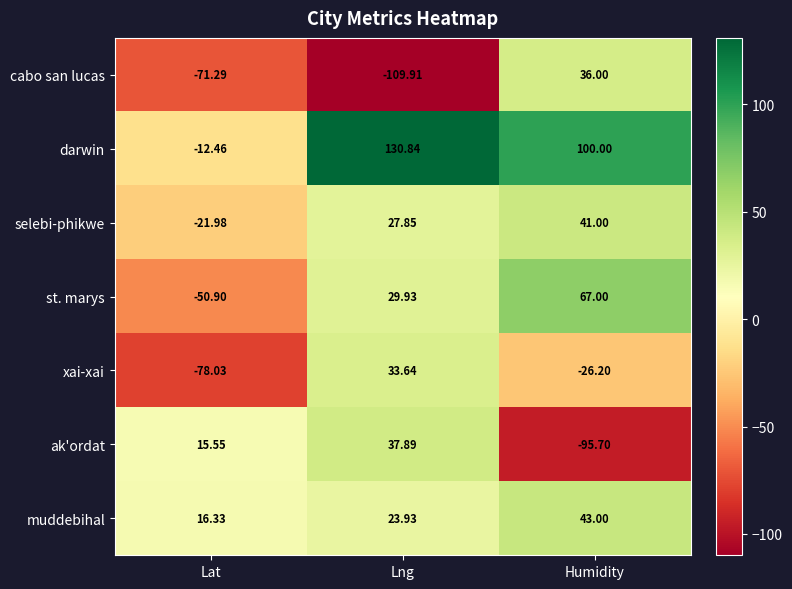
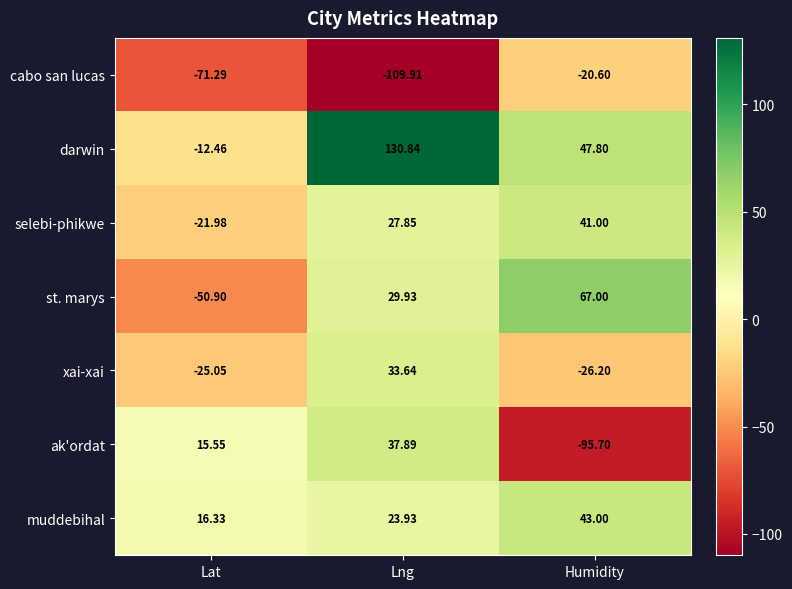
  {
    "cabo san lucas": {
      "Lat": -71.29,
      "Lng": -109.91,
-     "Humidity": 36.00
+     "Humidity": -20.60
    },
    "darwin": {
      "Lat": -12.46,
      "Lng": 130.84,
-     "Humidity": 100.00
+     "Humidity": 47.80
    },
    "selebi-phikwe": {
      "Lat": -21.98,
      "Lng": 27.85,
      "Humidity": 41.00
    },
    "st. marys": {
      "Lat": -50.90,
      "Lng": 29.93,
      "Humidity": 67.00
    },
    "xai-xai": {
-     "Lat": -78.03,
+     "Lat": -25.05,
      "Lng": 33.64,
      "Humidity": -26.20
    },
    "ak'ordat": {
      "Lat": 15.55,
      "Lng": 37.89,
      "Humidity": -95.70
    },
    "muddebihal": {
      "Lat": 16.33,
      "Lng": 23.93,
      "Humidity": 43.00
    }
  }
